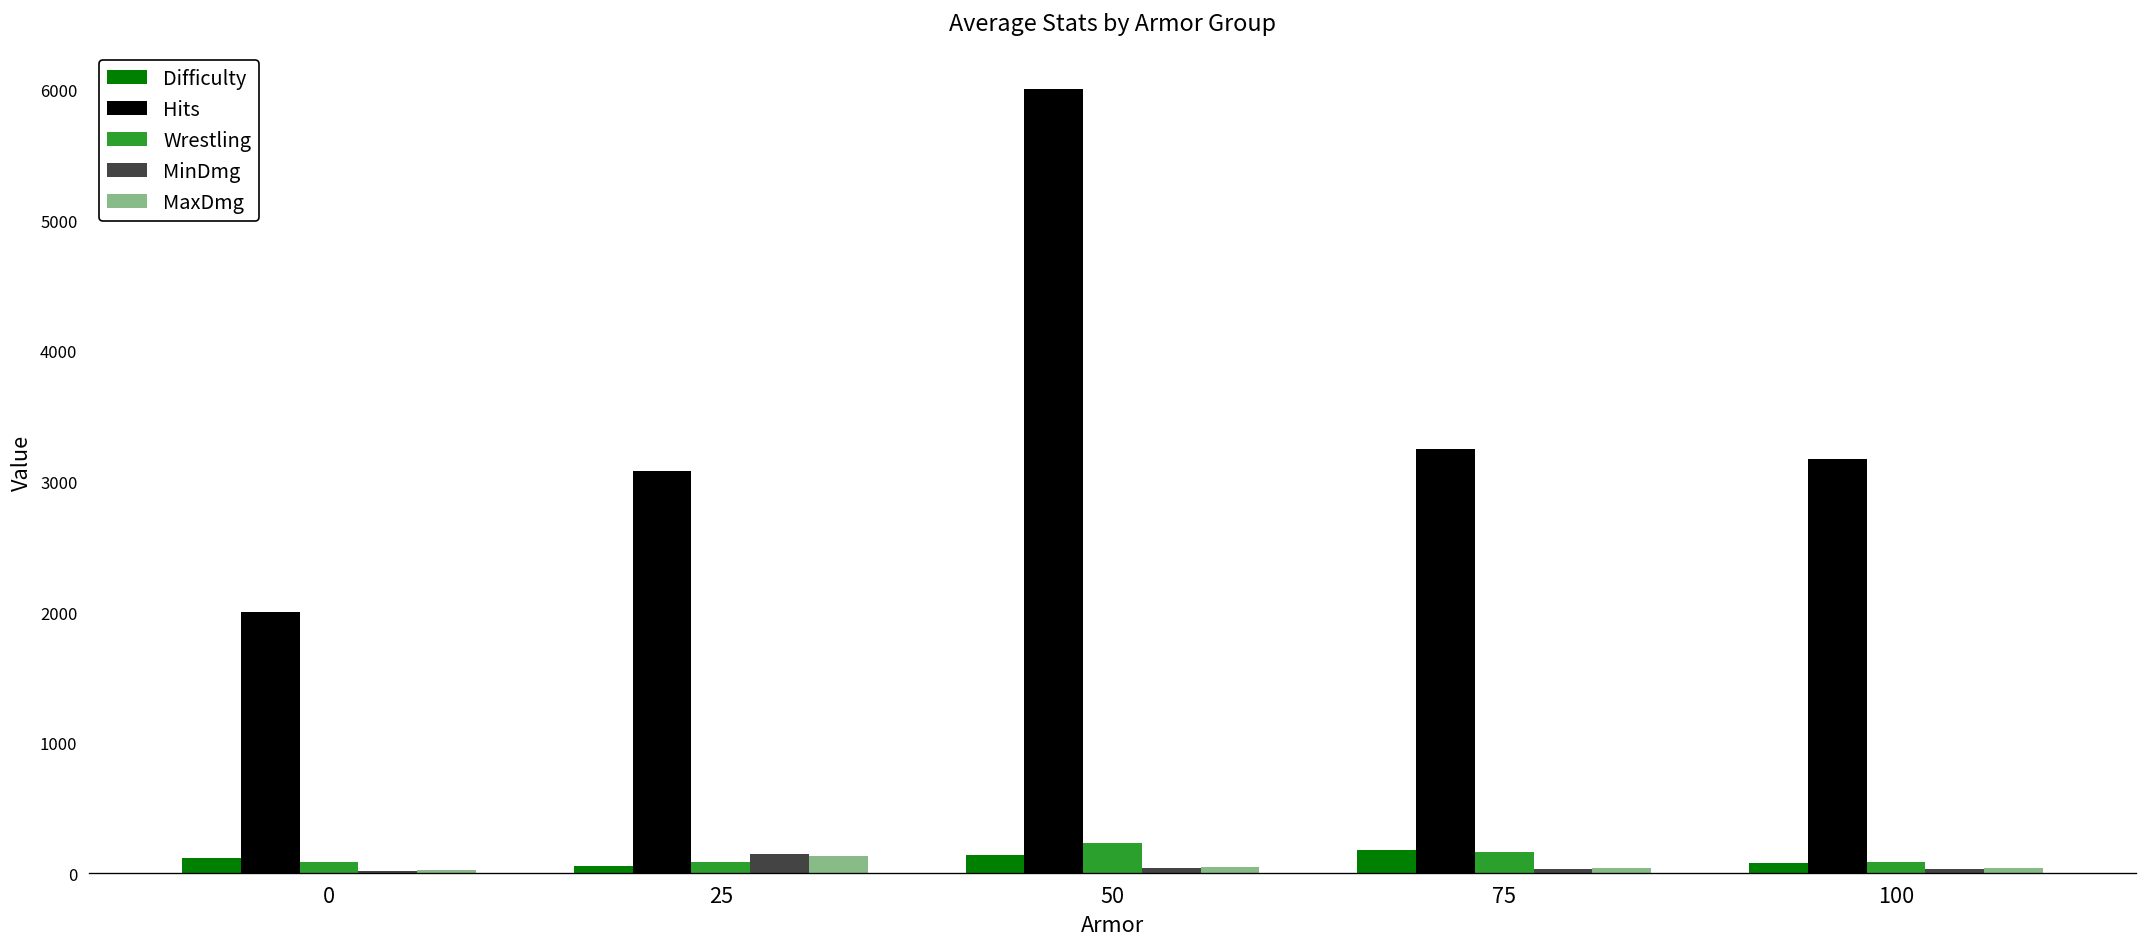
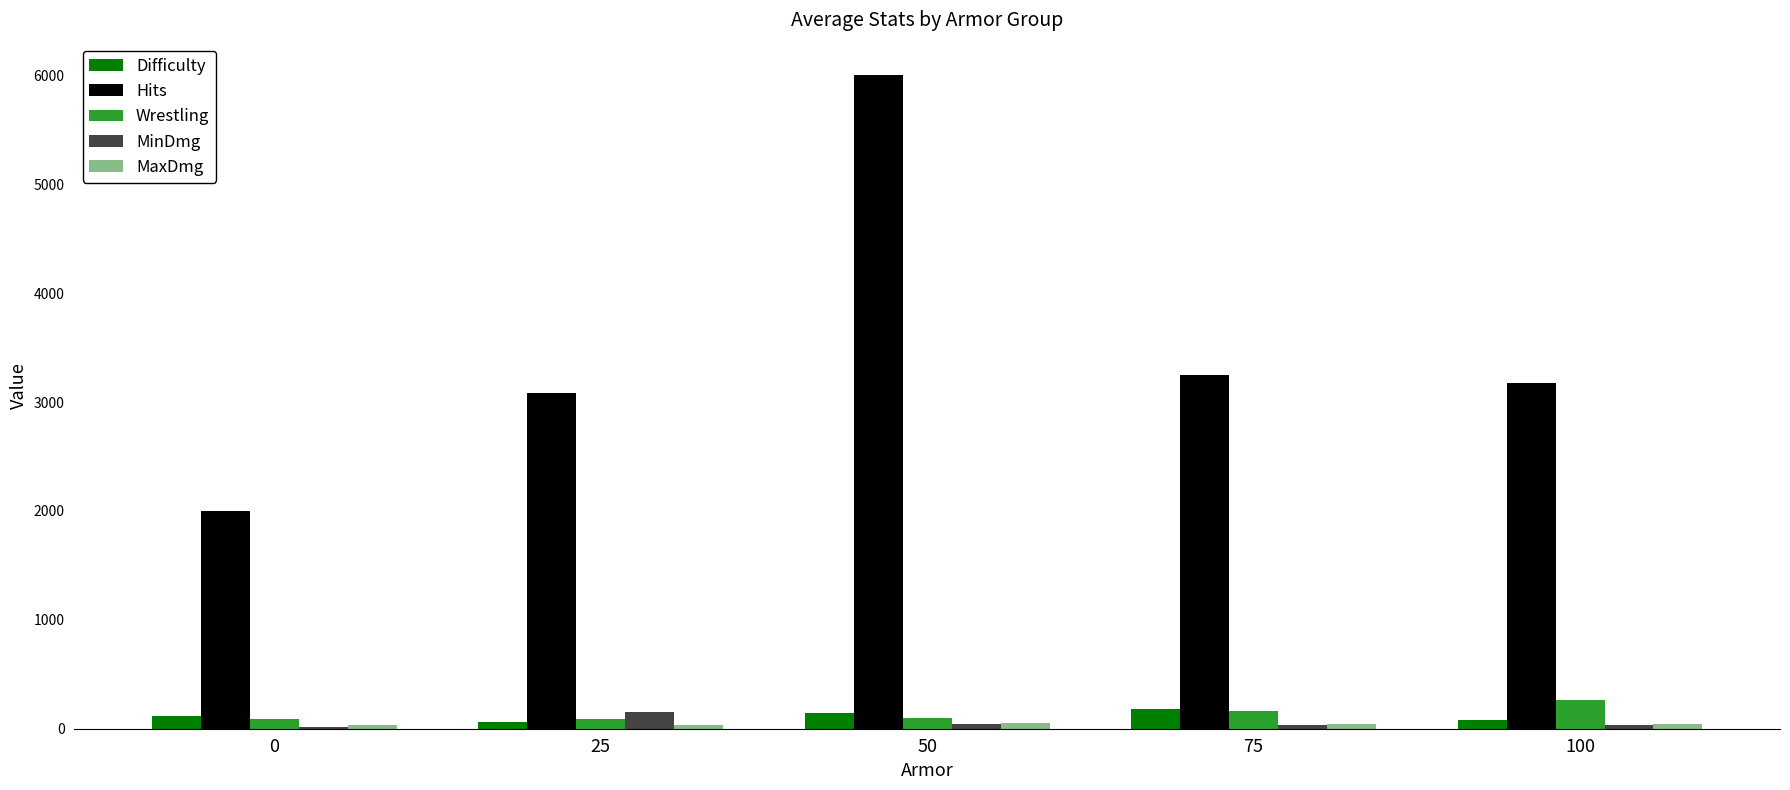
  {
    "Difficulty": {
      "0": 110,
      "25": 60,
      "50": 140,
      "75": 180,
      "100": 80
    },
    "Hits": {
      "0": 2000,
      "25": 3080,
      "50": 6000,
      "75": 3250,
      "100": 3170
    },
    "Wrestling": {
      "0": 90,
      "25": 90,
-     "50": 230,
+     "50": 100,
      "75": 170,
-     "100": 90
+     "100": 270
    },
    "MinDmg": {
      "25": 150,
      "50": 40,
      "75": 40,
      "100": 40
    },
    "MaxDmg": {
      "0": 30,
-     "25": 140,
+     "25": 40,
      "50": 50,
      "75": 50,
      "100": 50
    }
  }
